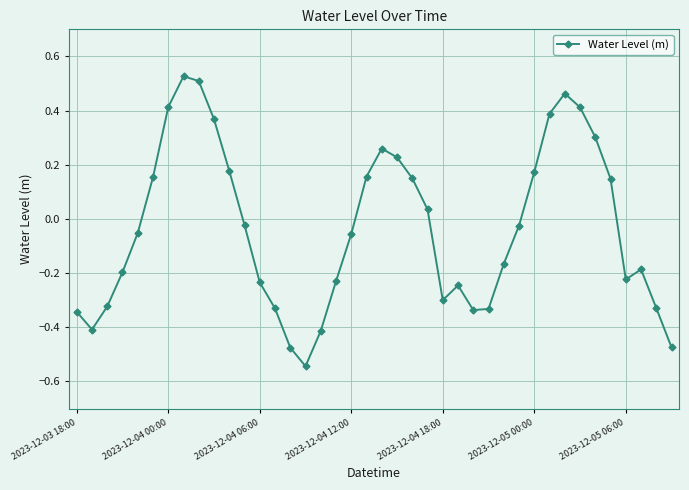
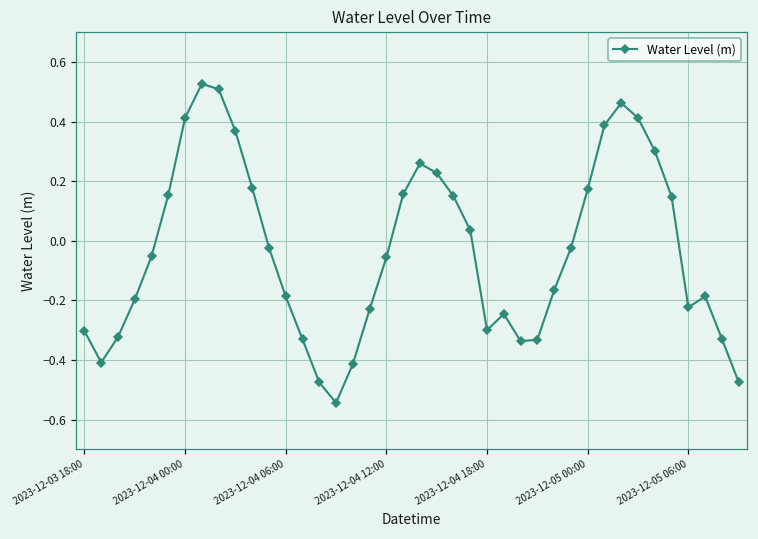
  {
-   "2023-12-03 18:00": -0.34,
+   "2023-12-03 18:00": -0.30,
    "2023-12-04 00:00": 0.41,
-   "2023-12-04 06:00": -0.23,
+   "2023-12-04 06:00": -0.19,
    "2023-12-04 12:00": -0.06,
    "2023-12-04 18:00": -0.30,
    "2023-12-05 00:00": 0.17,
    "2023-12-05 06:00": -0.22
  }
